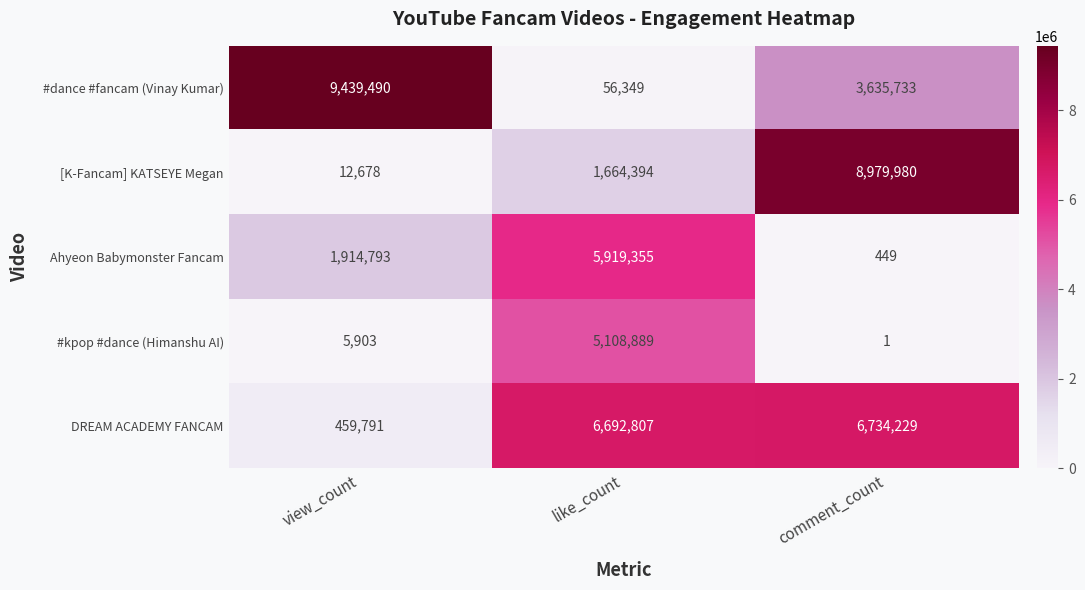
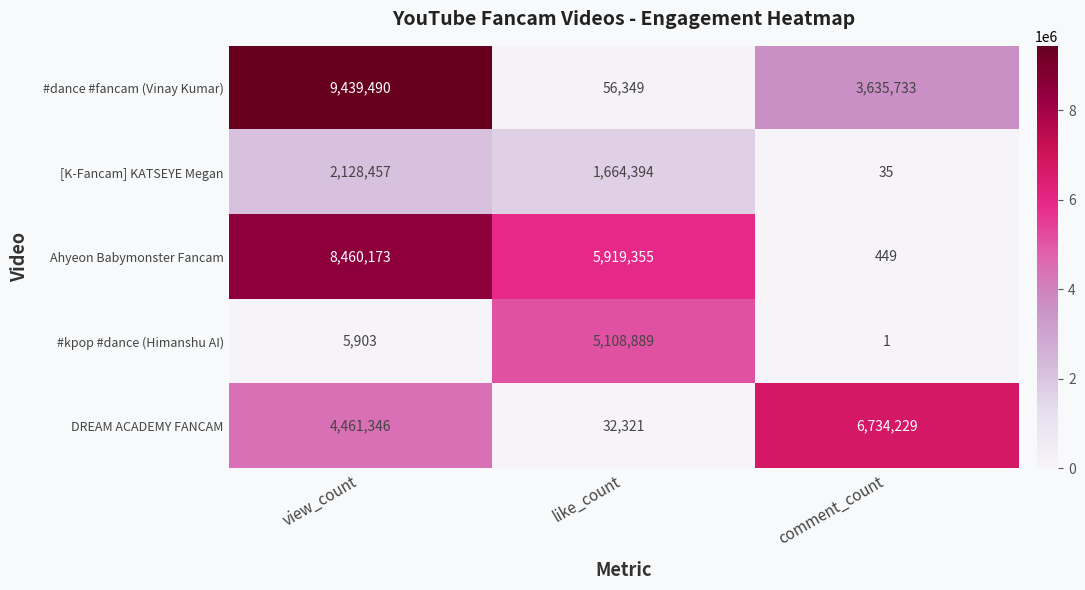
  {
    "#dance #fancam (Vinay Kumar)": {
      "view_count": "9,439,490",
      "like_count": "56,349",
      "comment_count": "3,635,733"
    },
    "[K-Fancam] KATSEYE Megan": {
-     "view_count": "12,678",
+     "view_count": "2,128,457",
      "like_count": "1,664,394",
-     "comment_count": "8,979,980"
+     "comment_count": "35"
    },
    "Ahyeon Babymonster Fancam": {
-     "view_count": "1,914,793",
+     "view_count": "8,460,173",
      "like_count": "5,919,355",
      "comment_count": "449"
    },
    "#kpop #dance (Himanshu AI)": {
      "view_count": "5,903",
      "like_count": "5,108,889",
      "comment_count": "1"
    },
    "DREAM ACADEMY FANCAM": {
-     "view_count": "459,791",
-     "like_count": "6,692,807",
+     "view_count": "4,461,346",
+     "like_count": "32,321",
      "comment_count": "6,734,229"
    }
  }
